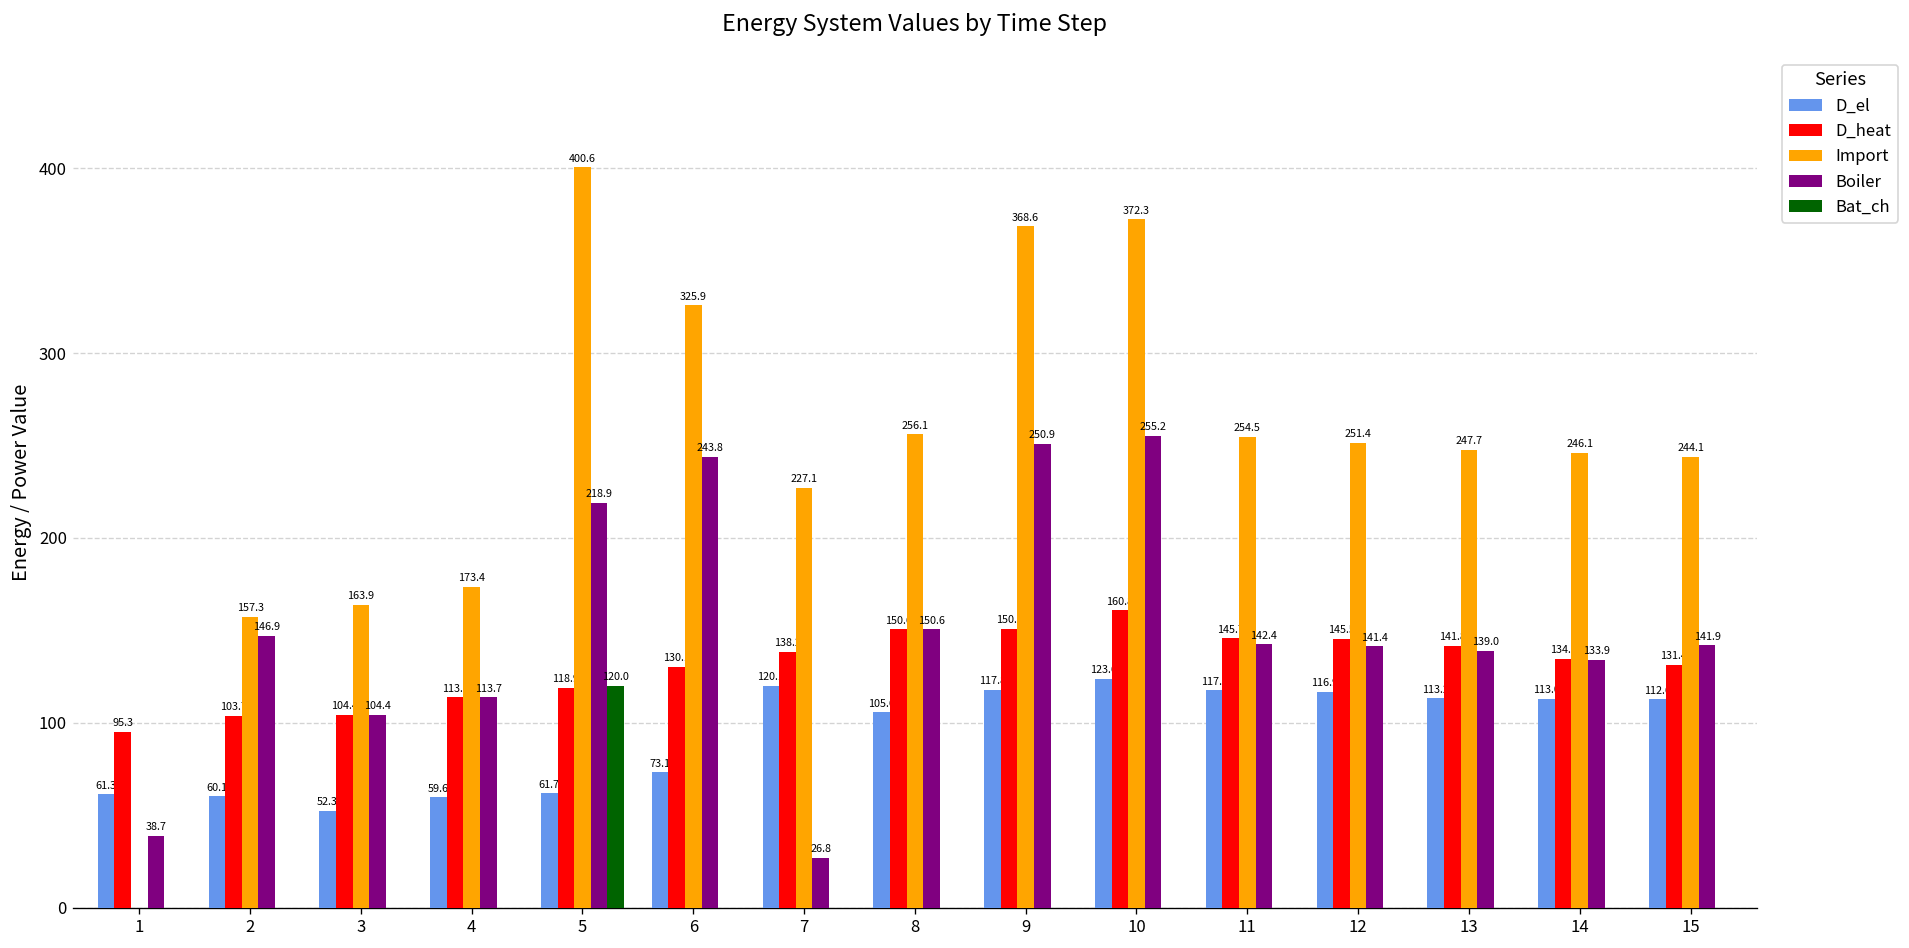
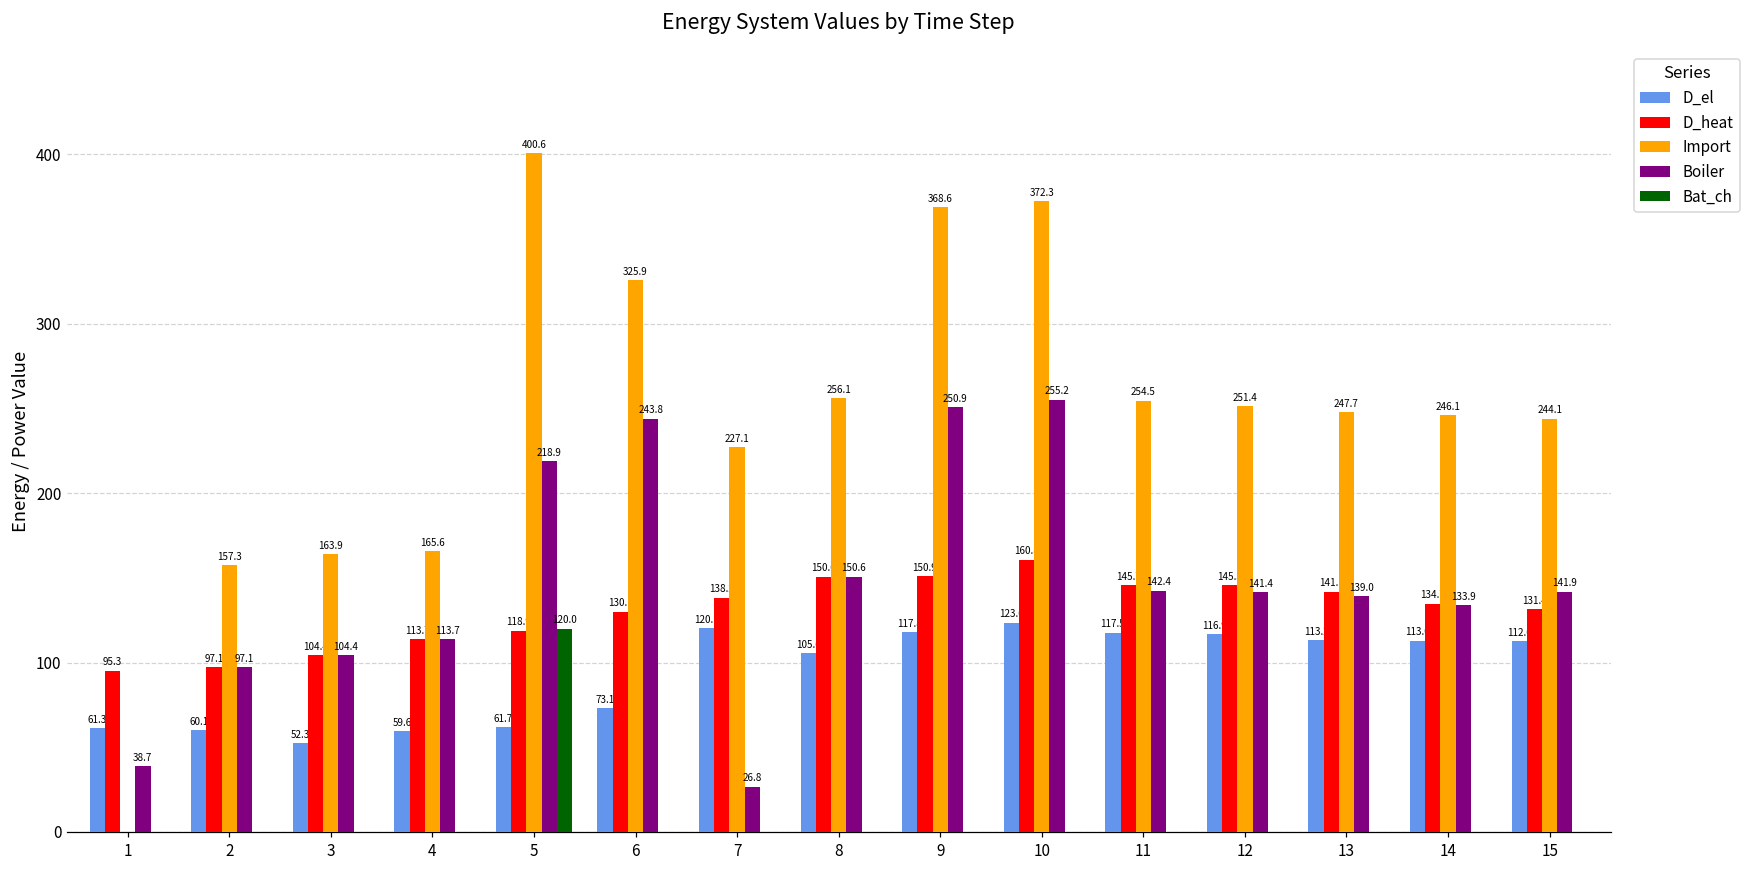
  {
    "D_el": {
      "1": 61.3,
      "2": 60.1,
      "3": 52.3,
      "4": 59.6,
      "5": 61.7,
      "6": 73.1,
      "7": 120.1,
      "8": 105.6,
      "9": 117.8,
      "10": 123.6,
      "11": 117.5,
      "12": 116.9,
      "13": 113.2,
      "14": 113.0,
      "15": 112.6
    },
    "D_heat": {
      "1": 95.3,
-     "2": 103.7,
+     "2": 97.1,
      "3": 104.4,
      "4": 113.7,
      "5": 118.9,
      "6": 130.1,
      "7": 138.2,
      "8": 150.6,
      "9": 150.9,
      "10": 160.8,
      "11": 145.7,
      "12": 145.5,
      "13": 141.8,
      "14": 134.7,
      "15": 131.4
    },
    "Import": {
      "2": 157.3,
      "3": 163.9,
-     "4": 173.4,
+     "4": 165.6,
      "5": 400.6,
      "6": 325.9,
      "7": 227.1,
      "8": 256.1,
      "9": 368.6,
      "10": 372.3,
      "11": 254.5,
      "12": 251.4,
      "13": 247.7,
      "14": 246.1,
      "15": 244.1
    },
    "Boiler": {
      "1": 38.7,
-     "2": 146.9,
+     "2": 97.1,
      "3": 104.4,
      "4": 113.7,
      "5": 218.9,
      "6": 243.8,
      "7": 26.8,
      "8": 150.6,
      "9": 250.9,
      "10": 255.2,
      "11": 142.4,
      "12": 141.4,
      "13": 139.0,
      "14": 133.9,
      "15": 141.9
    },
    "Bat_ch": {
      "5": 120.0
    }
  }
